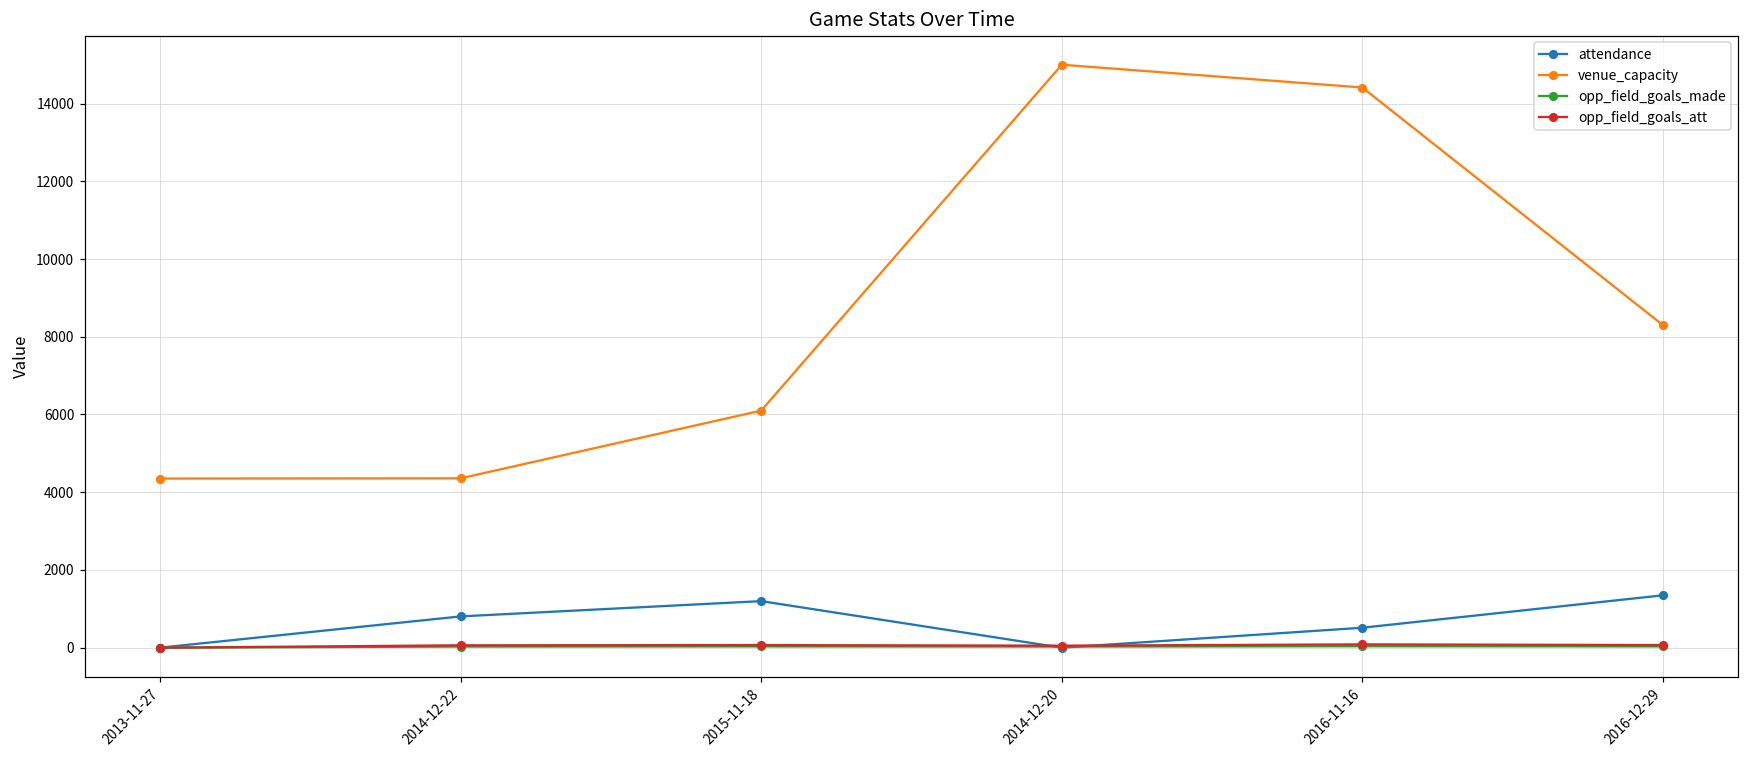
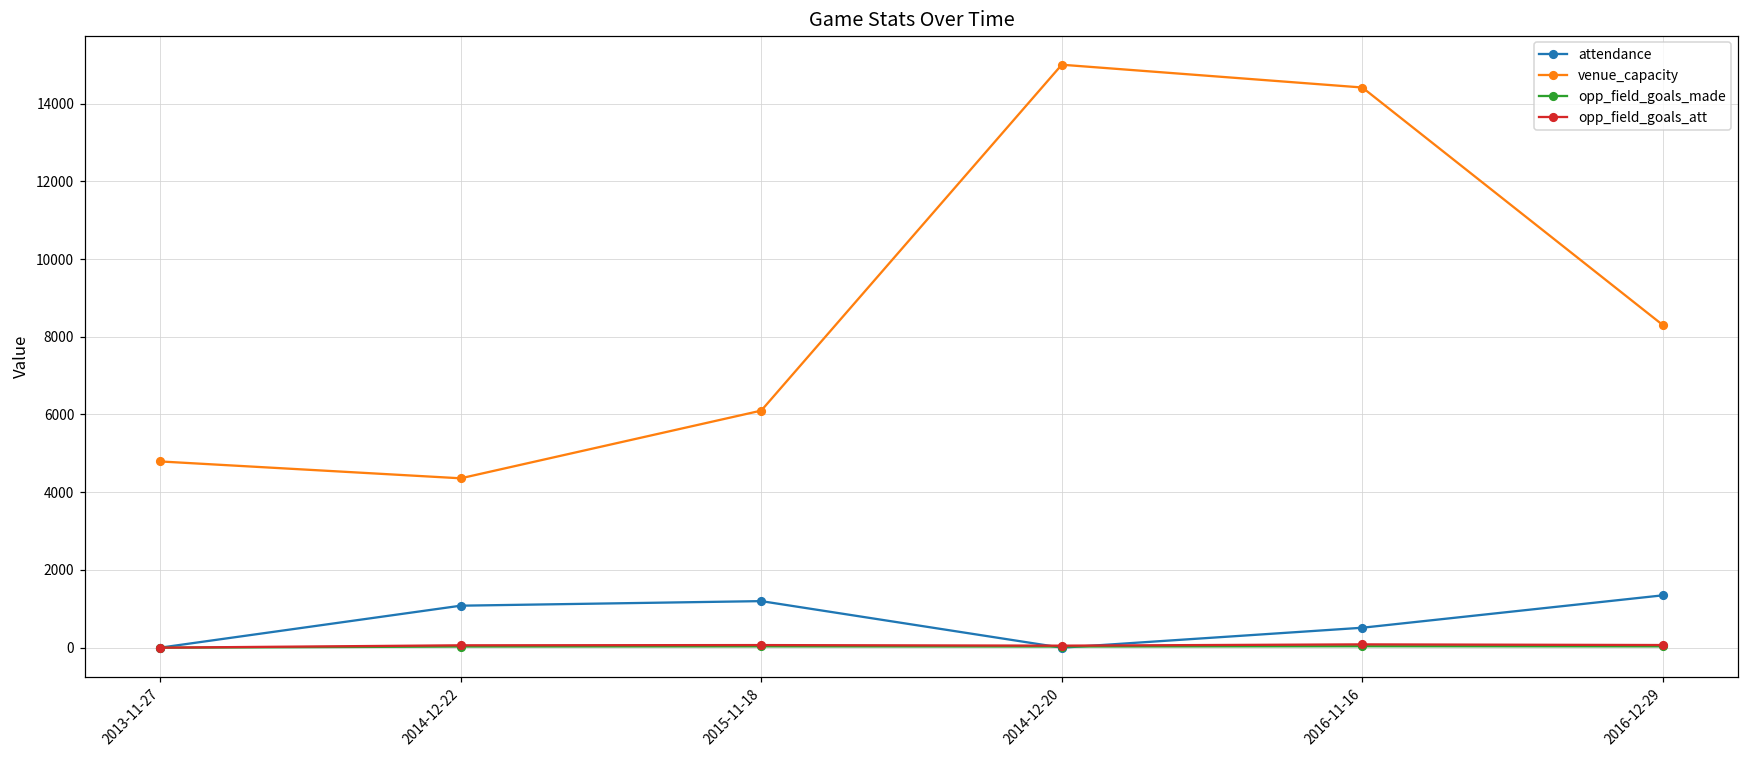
  {
    "attendance": {
-     "2014-12-22": 800,
+     "2014-12-22": 1100,
      "2015-11-18": 1200,
      "2016-11-16": 500,
      "2016-12-29": 1300
    },
    "venue_capacity": {
-     "2013-11-27": 4400,
+     "2013-11-27": 4800,
      "2014-12-22": 4400,
      "2015-11-18": 6100,
      "2014-12-20": 15000,
      "2016-11-16": 14400,
      "2016-12-29": 8300
    }
  }
